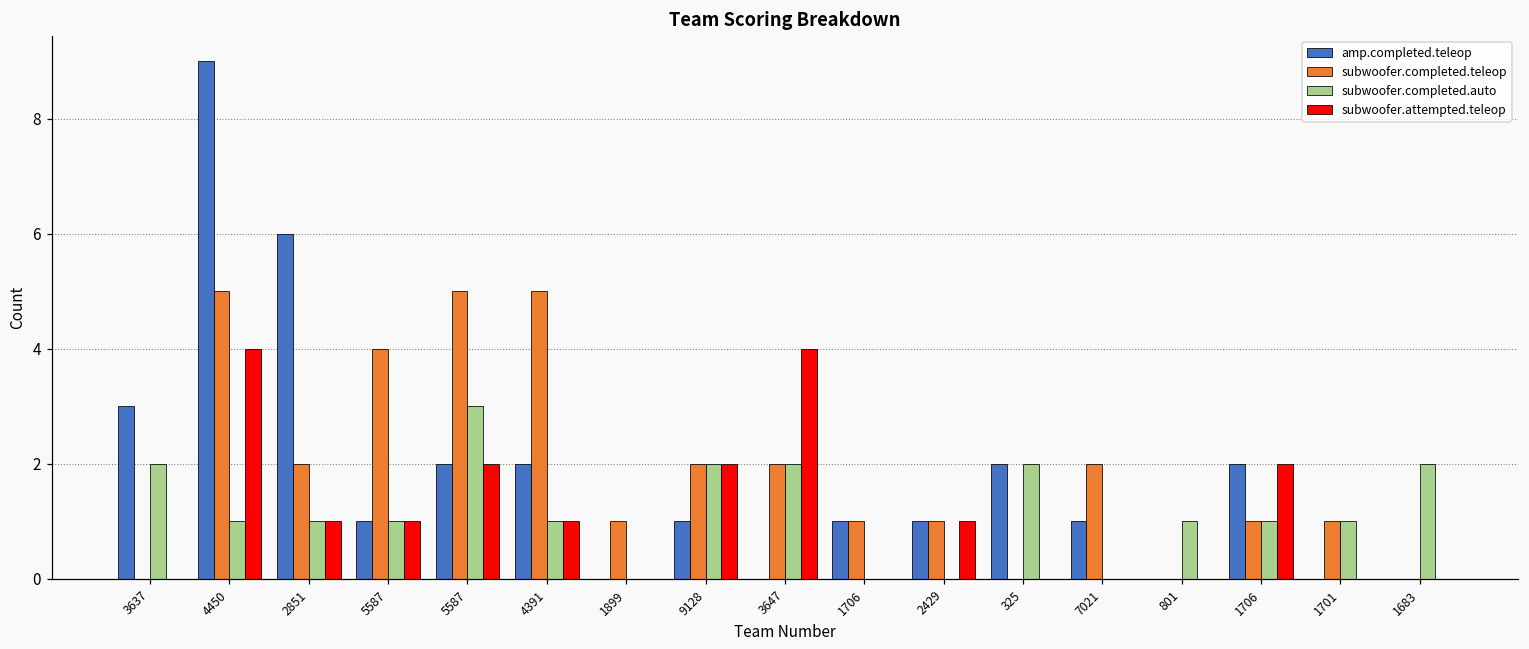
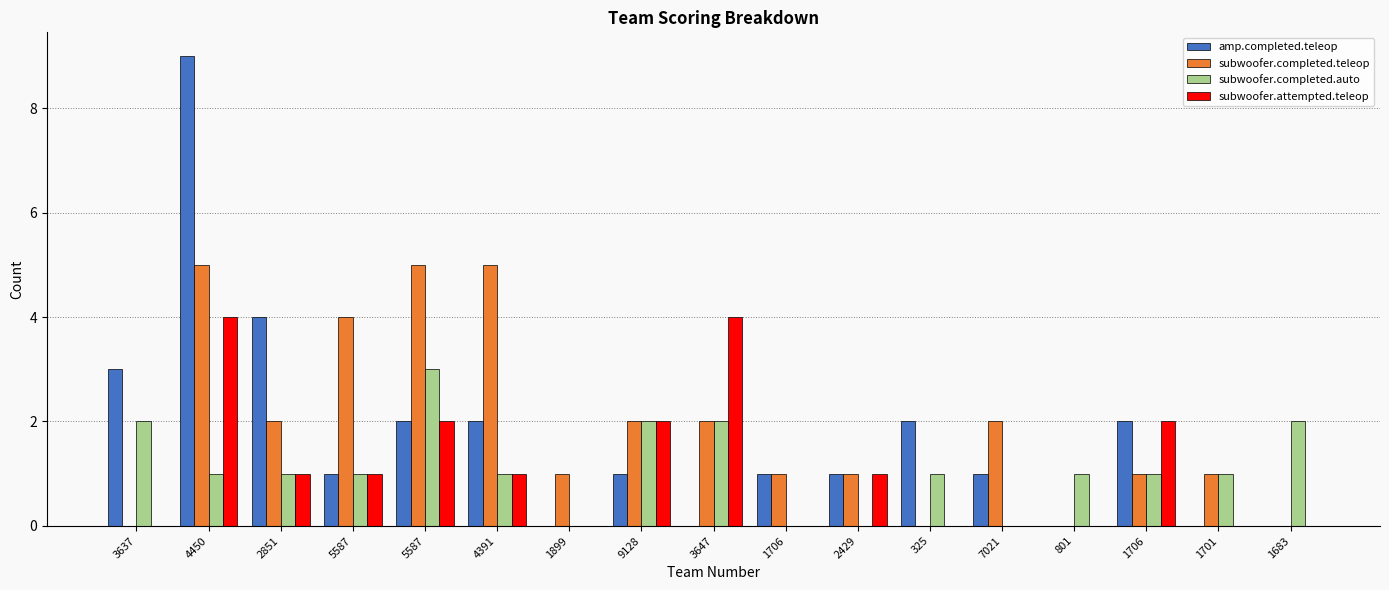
  {
    "amp.completed.teleop": {
      "3637": 3,
      "4450": 9,
-     "2851": 6,
+     "2851": 4,
      "4391": 2,
      "1899": 0,
      "9128": 1,
      "3647": 0,
      "2429": 1,
      "325": 2,
      "7021": 1,
      "801": 0,
      "1701": 0,
      "1683": 0
    },
    "subwoofer.completed.teleop": {
      "3637": 0,
      "4450": 5,
      "2851": 2,
      "4391": 5,
      "1899": 1,
      "9128": 2,
      "3647": 2,
      "2429": 1,
      "325": 0,
      "7021": 2,
      "801": 0,
      "1701": 1,
      "1683": 0
    },
    "subwoofer.completed.auto": {
      "3637": 2,
      "4450": 1,
      "2851": 1,
      "4391": 1,
      "1899": 0,
      "9128": 2,
      "3647": 2,
      "2429": 0,
-     "325": 2,
+     "325": 1,
      "7021": 0,
      "801": 1,
      "1701": 1,
      "1683": 2
    },
    "subwoofer.attempted.teleop": {
      "3637": 0,
      "4450": 4,
      "2851": 1,
      "4391": 1,
      "1899": 0,
      "9128": 2,
      "3647": 4,
      "2429": 1,
      "325": 0,
      "7021": 0,
      "801": 0,
      "1701": 0,
      "1683": 0
    }
  }
